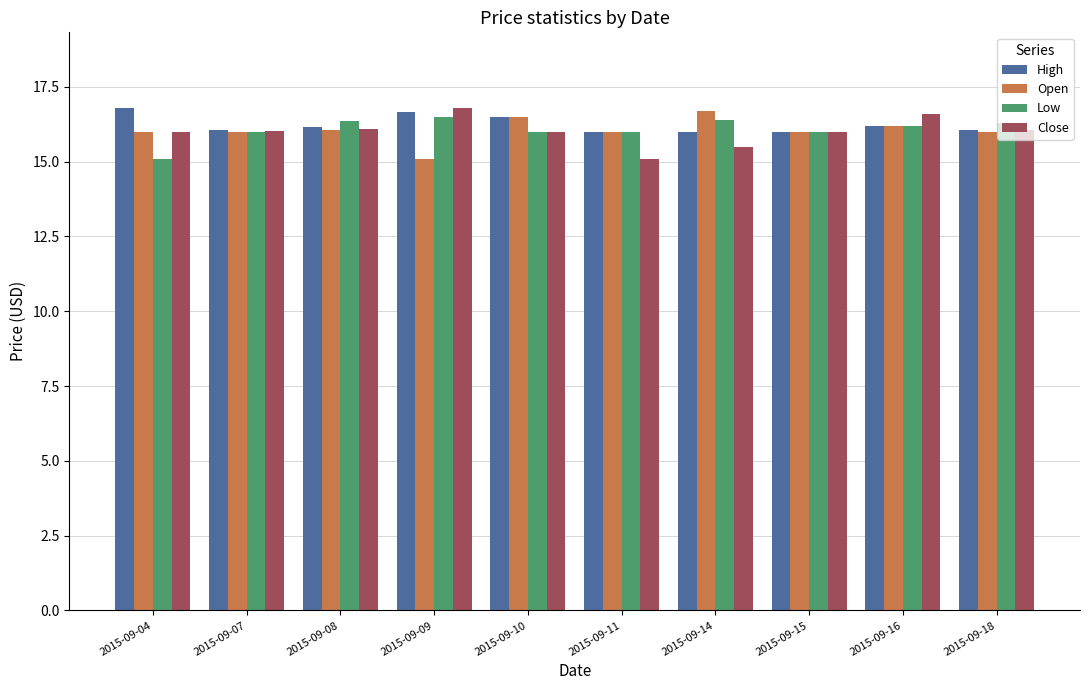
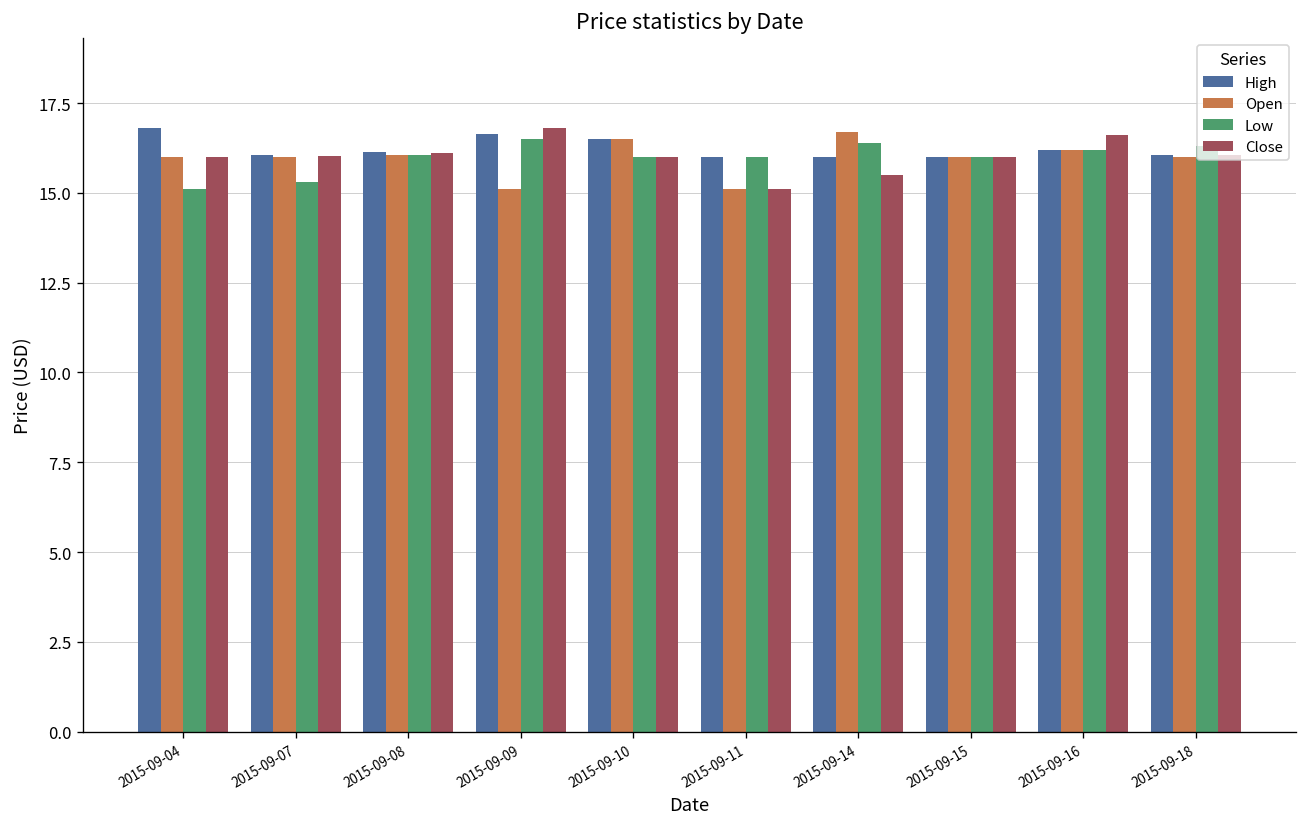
  {
    "High": {
      "2015-09-04": 16.8,
      "2015-09-07": 16.0,
      "2015-09-08": 16.1,
      "2015-09-09": 16.6,
      "2015-09-10": 16.5,
      "2015-09-11": 16.0,
      "2015-09-14": 16.0,
      "2015-09-15": 16.0,
      "2015-09-16": 16.2,
      "2015-09-18": 16.0
    },
    "Open": {
      "2015-09-04": 16.0,
      "2015-09-07": 16.0,
      "2015-09-08": 16.1,
      "2015-09-09": 15.1,
      "2015-09-10": 16.5,
-     "2015-09-11": 16.0,
+     "2015-09-11": 15.1,
      "2015-09-14": 16.7,
      "2015-09-15": 16.0,
      "2015-09-16": 16.2,
      "2015-09-18": 16.0
    },
    "Low": {
      "2015-09-04": 15.1,
-     "2015-09-07": 16.0,
-     "2015-09-08": 16.4,
+     "2015-09-07": 15.3,
+     "2015-09-08": 16.0,
      "2015-09-09": 16.5,
      "2015-09-10": 16.0,
      "2015-09-11": 16.0,
      "2015-09-14": 16.4,
      "2015-09-15": 16.0,
      "2015-09-16": 16.2
    },
    "Close": {
      "2015-09-04": 16.0,
      "2015-09-07": 16.0,
      "2015-09-08": 16.1,
      "2015-09-09": 16.8,
      "2015-09-10": 16.0,
      "2015-09-11": 15.1,
      "2015-09-14": 15.5,
      "2015-09-15": 16.0,
      "2015-09-16": 16.6
    }
  }
